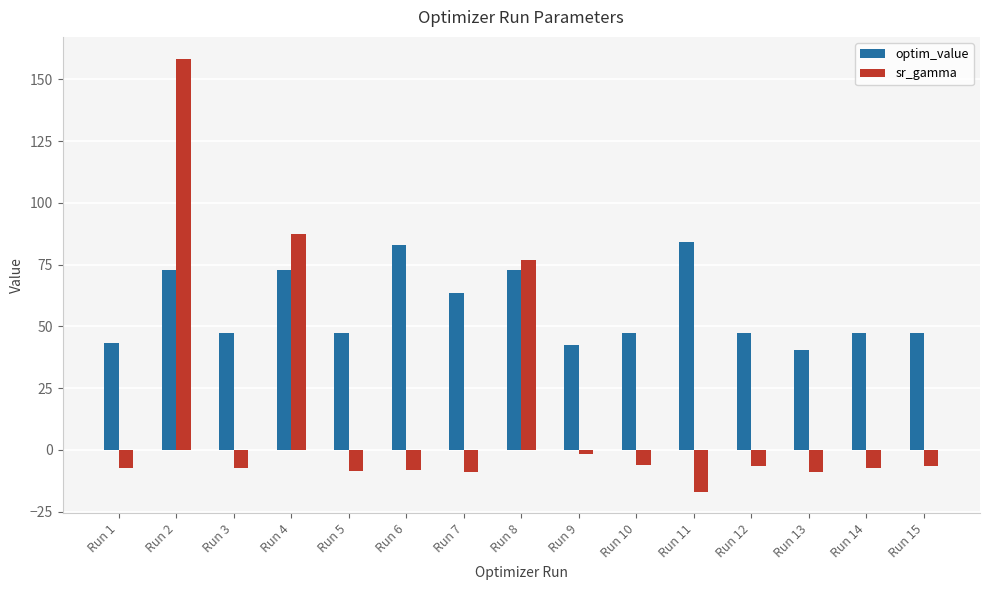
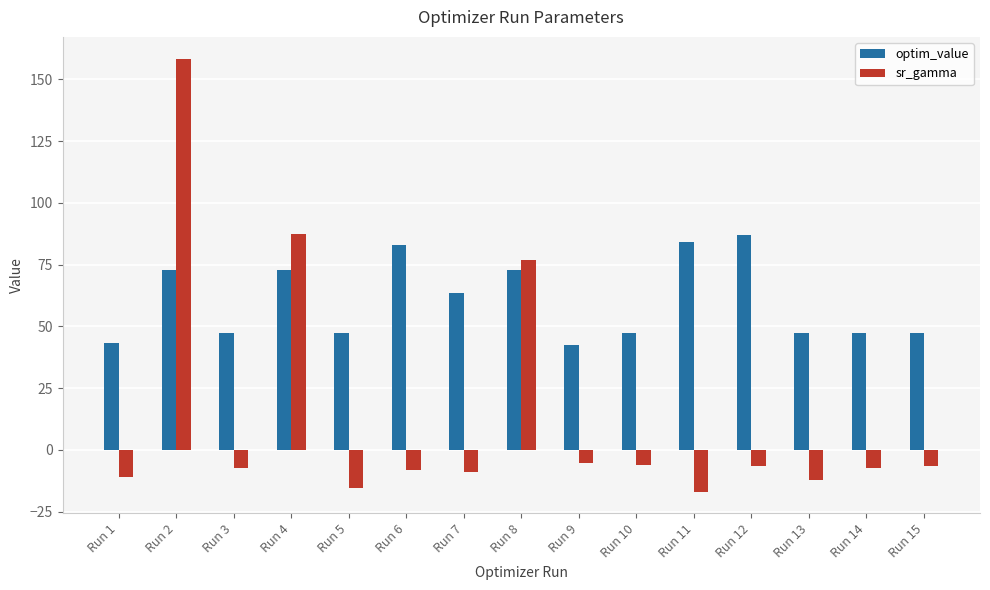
  {
    "optim_value": {
      "Run 1": 43,
      "Run 2": 73,
      "Run 3": 47,
      "Run 4": 73,
      "Run 5": 47,
      "Run 6": 83,
      "Run 7": 64,
      "Run 8": 73,
      "Run 9": 42,
      "Run 10": 47,
      "Run 11": 84,
-     "Run 12": 47,
-     "Run 13": 40,
+     "Run 12": 87,
+     "Run 13": 47,
      "Run 14": 47,
      "Run 15": 47
    },
    "sr_gamma": {
-     "Run 1": -7,
+     "Run 1": -11,
      "Run 2": 158,
      "Run 3": -7,
      "Run 4": 87,
-     "Run 5": -9,
+     "Run 5": -16,
      "Run 6": -8,
      "Run 7": -9,
      "Run 8": 77,
-     "Run 9": -2,
+     "Run 9": -5,
      "Run 10": -6,
      "Run 11": -17,
      "Run 12": -7,
-     "Run 13": -9,
+     "Run 13": -12,
      "Run 14": -7,
      "Run 15": -7
    }
  }
